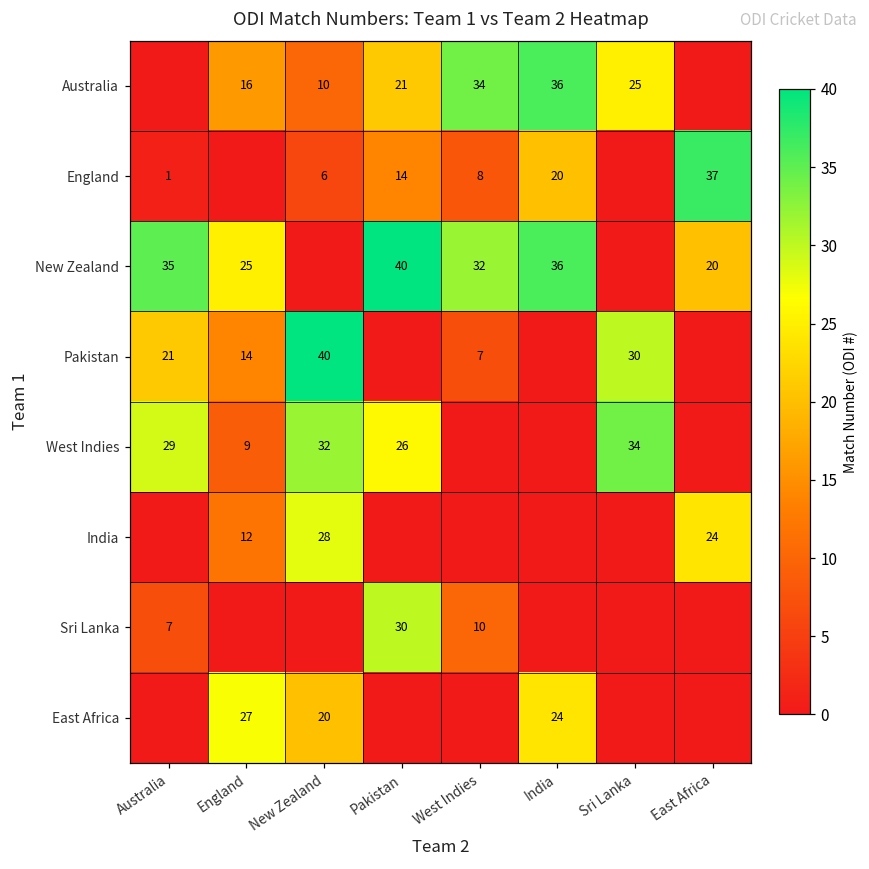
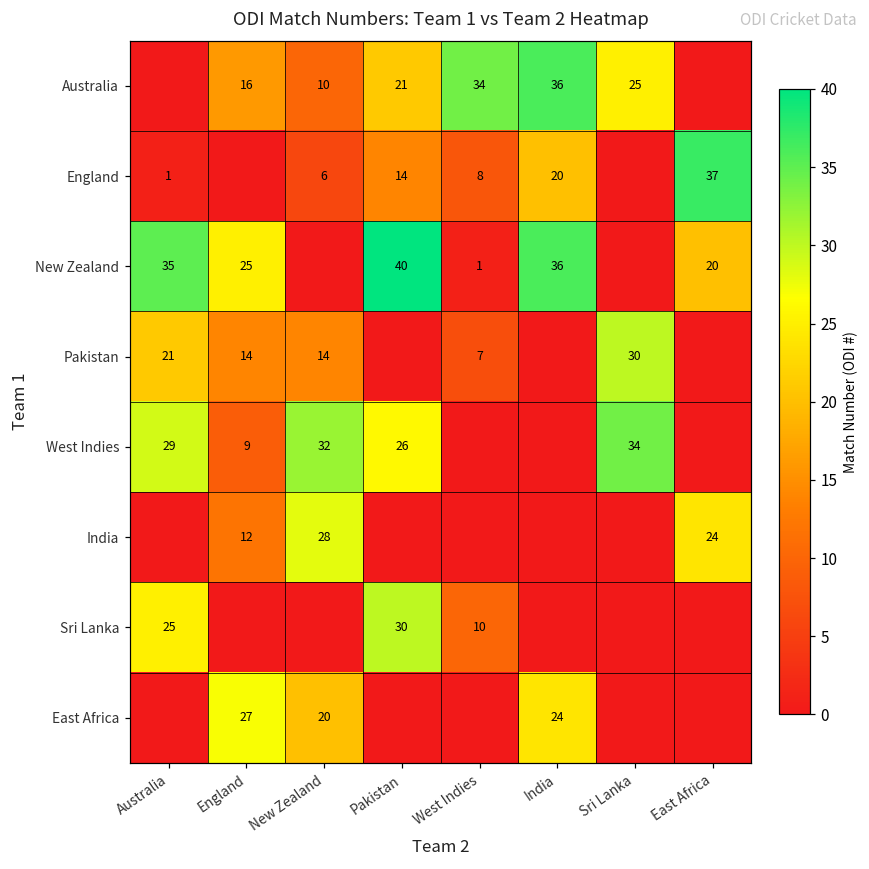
  {
    "Australia": {
      "England": 16,
      "New Zealand": 10,
      "Pakistan": 21,
      "West Indies": 34,
      "India": 36,
      "Sri Lanka": 25
    },
    "England": {
      "Australia": 1,
      "New Zealand": 6,
      "Pakistan": 14,
      "West Indies": 8,
      "India": 20,
      "East Africa": 37
    },
    "New Zealand": {
      "Australia": 35,
      "England": 25,
      "Pakistan": 40,
-     "West Indies": 32,
+     "West Indies": 1,
      "India": 36,
      "East Africa": 20
    },
    "Pakistan": {
      "Australia": 21,
      "England": 14,
-     "New Zealand": 40,
+     "New Zealand": 14,
      "West Indies": 7,
      "Sri Lanka": 30
    },
    "West Indies": {
      "Australia": 29,
      "England": 9,
      "New Zealand": 32,
      "Pakistan": 26,
      "Sri Lanka": 34
    },
    "India": {
      "England": 12,
      "New Zealand": 28,
      "East Africa": 24
    },
    "Sri Lanka": {
-     "Australia": 7,
+     "Australia": 25,
      "Pakistan": 30,
      "West Indies": 10
    },
    "East Africa": {
      "England": 27,
      "New Zealand": 20,
      "India": 24
    }
  }
